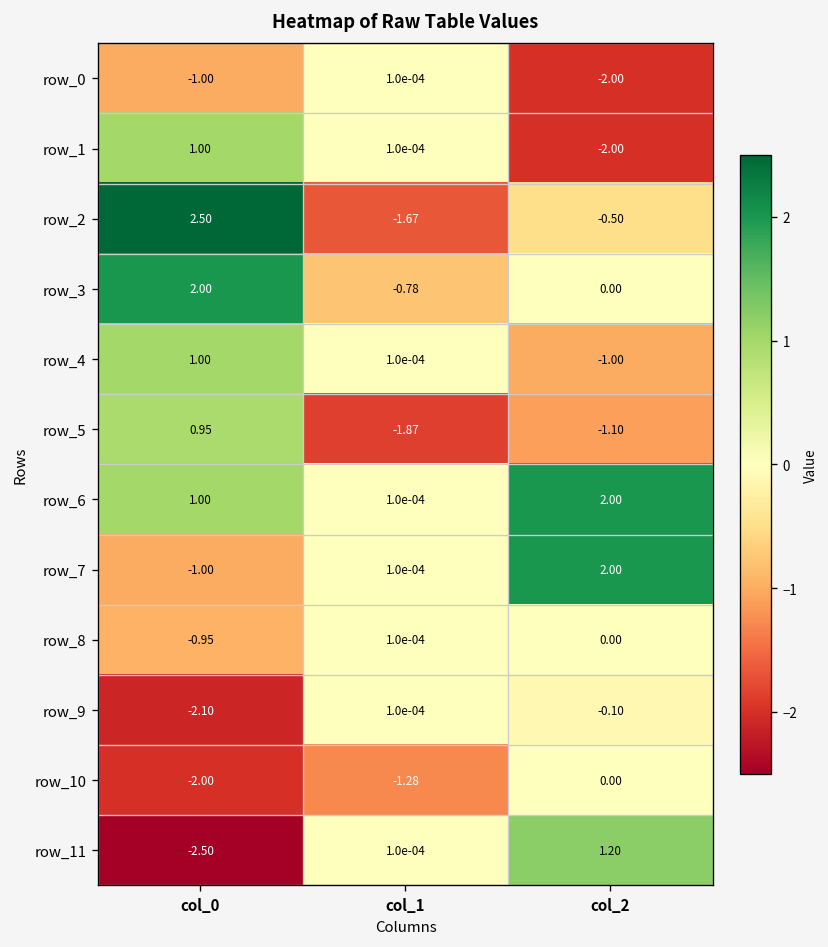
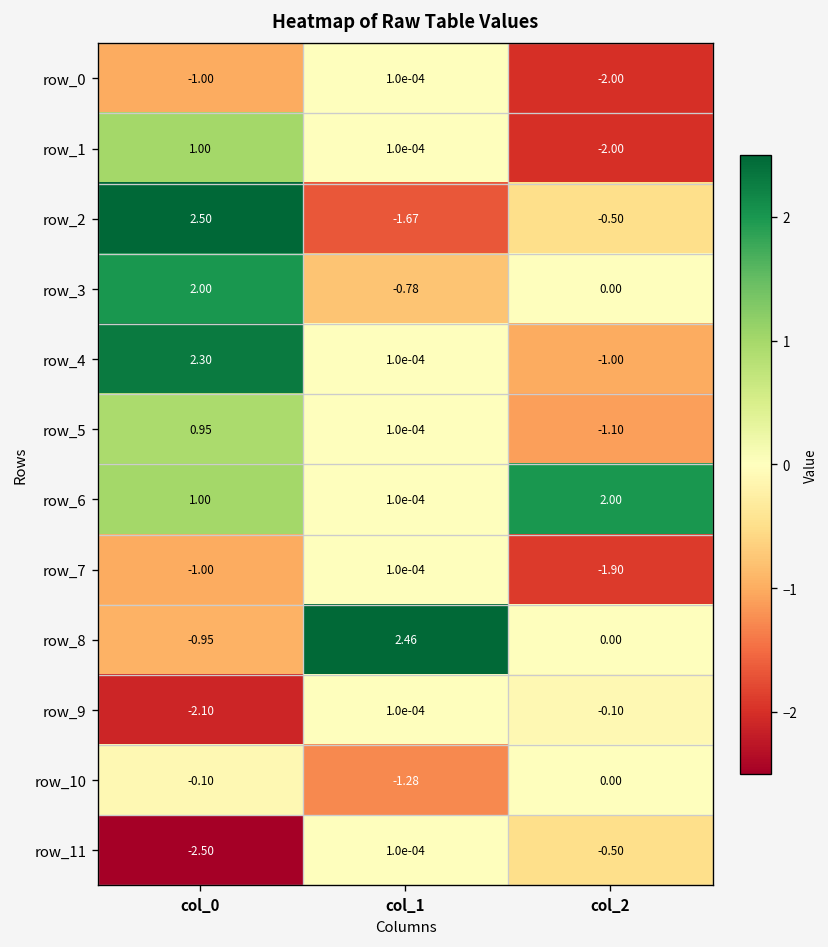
  {
    "row_0": {
      "col_0": "-1.00",
      "col_1": "1.0e-04",
      "col_2": "-2.00"
    },
    "row_1": {
      "col_0": "1.00",
      "col_1": "1.0e-04",
      "col_2": "-2.00"
    },
    "row_2": {
      "col_0": "2.50",
      "col_1": "-1.67",
      "col_2": "-0.50"
    },
    "row_3": {
      "col_0": "2.00",
      "col_1": "-0.78",
      "col_2": "0.00"
    },
    "row_4": {
-     "col_0": "1.00",
+     "col_0": "2.30",
      "col_1": "1.0e-04",
      "col_2": "-1.00"
    },
    "row_5": {
      "col_0": "0.95",
-     "col_1": "-1.87",
+     "col_1": "1.0e-04",
      "col_2": "-1.10"
    },
    "row_6": {
      "col_0": "1.00",
      "col_1": "1.0e-04",
      "col_2": "2.00"
    },
    "row_7": {
      "col_0": "-1.00",
      "col_1": "1.0e-04",
-     "col_2": "2.00"
+     "col_2": "-1.90"
    },
    "row_8": {
      "col_0": "-0.95",
-     "col_1": "1.0e-04",
+     "col_1": "2.46",
      "col_2": "0.00"
    },
    "row_9": {
      "col_0": "-2.10",
      "col_1": "1.0e-04",
      "col_2": "-0.10"
    },
    "row_10": {
-     "col_0": "-2.00",
+     "col_0": "-0.10",
      "col_1": "-1.28",
      "col_2": "0.00"
    },
    "row_11": {
      "col_0": "-2.50",
      "col_1": "1.0e-04",
-     "col_2": "1.20"
+     "col_2": "-0.50"
    }
  }
